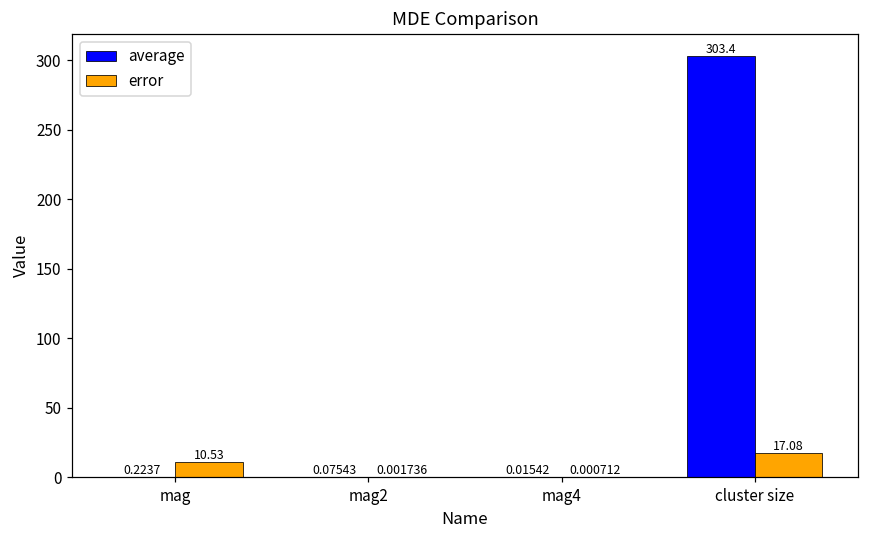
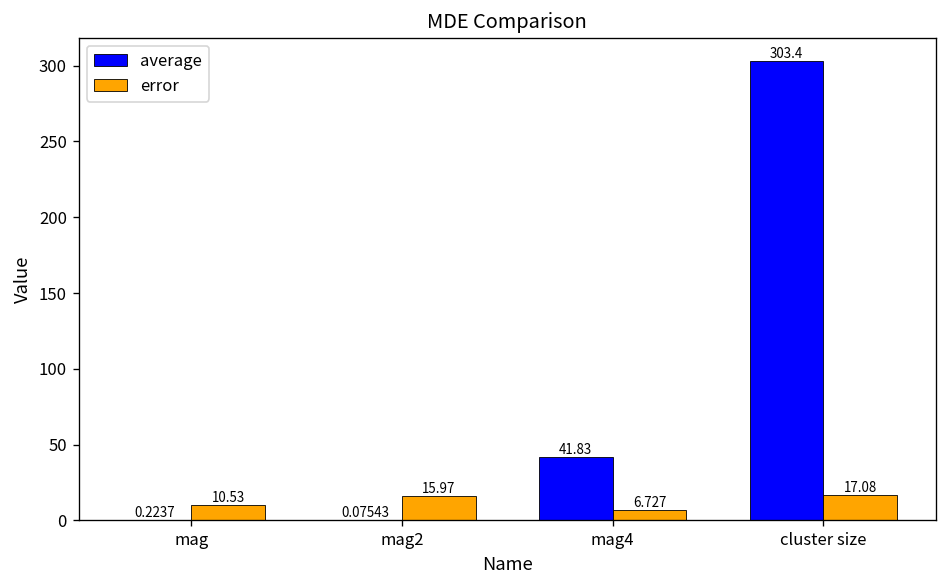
  {
    "average": {
      "mag": 0.2237,
      "mag2": 0.07543,
-     "mag4": 0.01542,
+     "mag4": 41.83,
      "cluster size": 303.4
    },
    "error": {
      "mag": 10.53,
-     "mag2": 0.001736,
-     "mag4": 0.000712,
+     "mag2": 15.97,
+     "mag4": 6.727,
      "cluster size": 17.08
    }
  }
